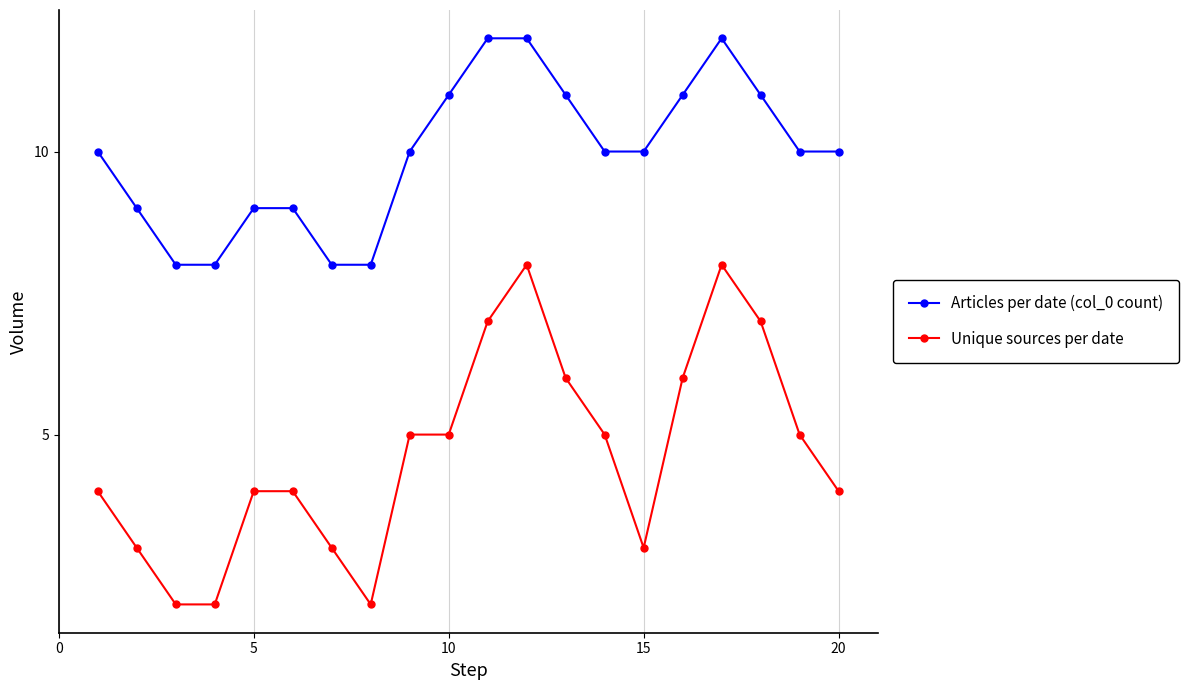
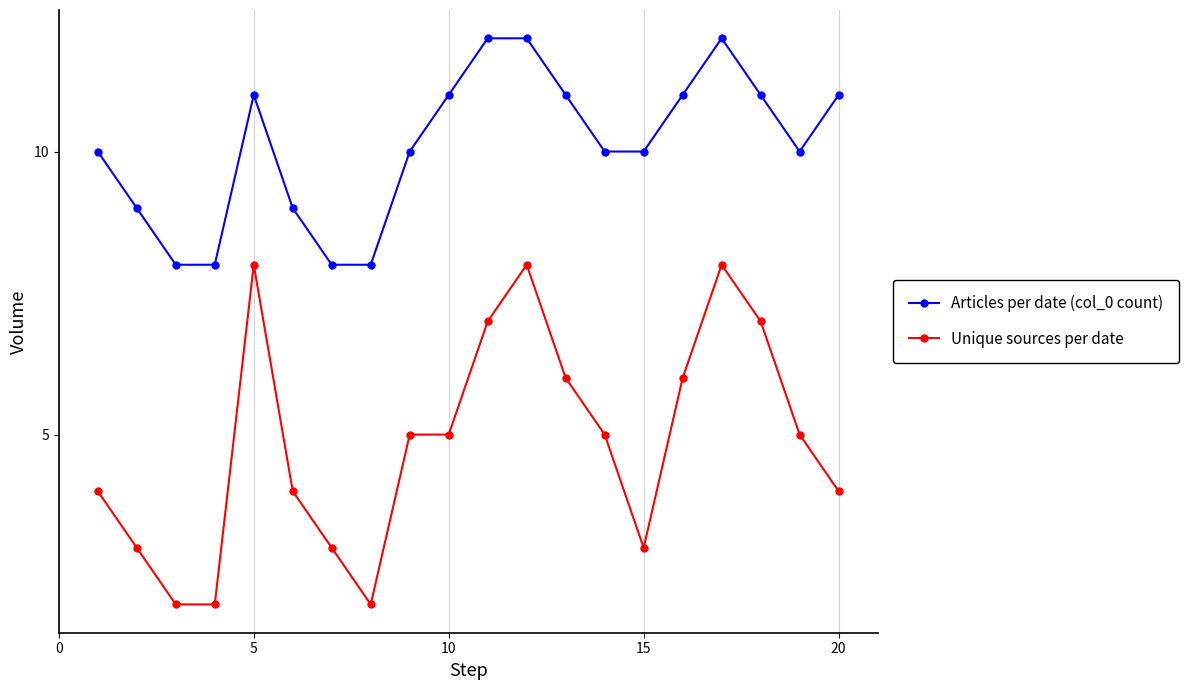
  {
    "Articles per date (col_0 count)": {
-     "5": 9,
+     "5": 11,
      "10": 11,
      "15": 10,
-     "20": 10
+     "20": 11
    },
    "Unique sources per date": {
-     "5": 4,
+     "5": 8,
      "10": 5,
      "15": 3,
      "20": 4
    }
  }
